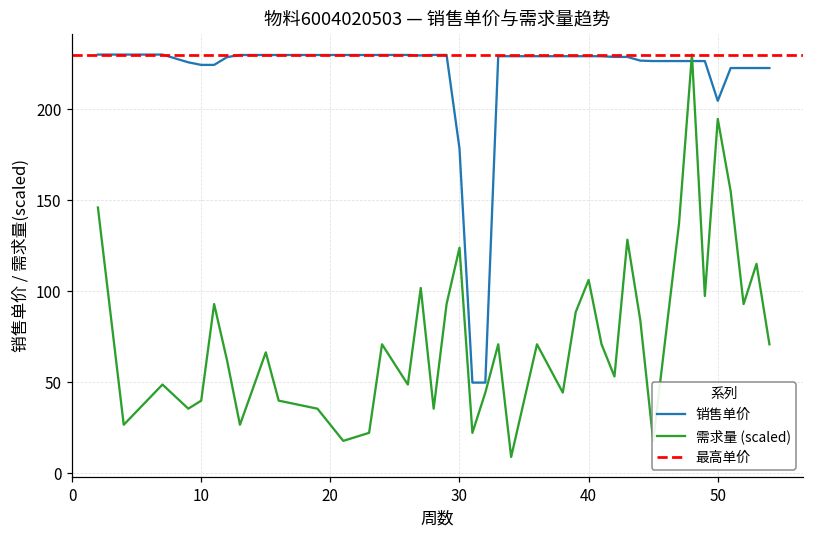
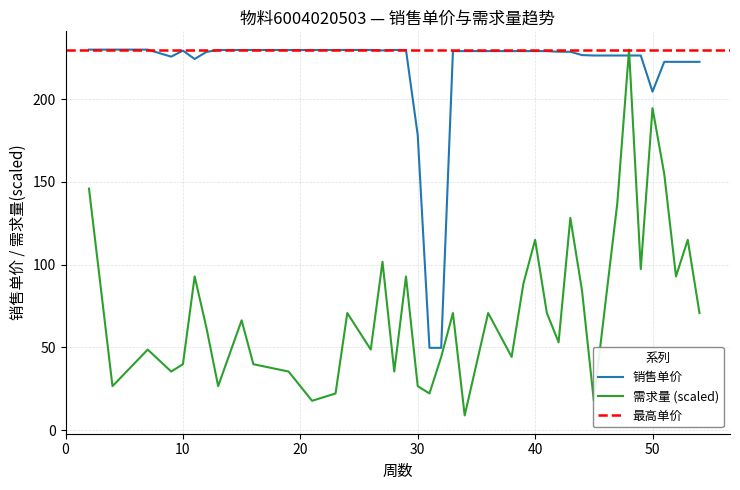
  {
    "销售单价": {
-     "10": 224,
+     "10": 229,
      "30": 178,
      "40": 229,
      "50": 205
    },
    "需求量 (scaled)": {
      "10": 40,
-     "30": 124,
-     "40": 106,
+     "30": 27,
+     "40": 115,
      "50": 195
    }
  }
